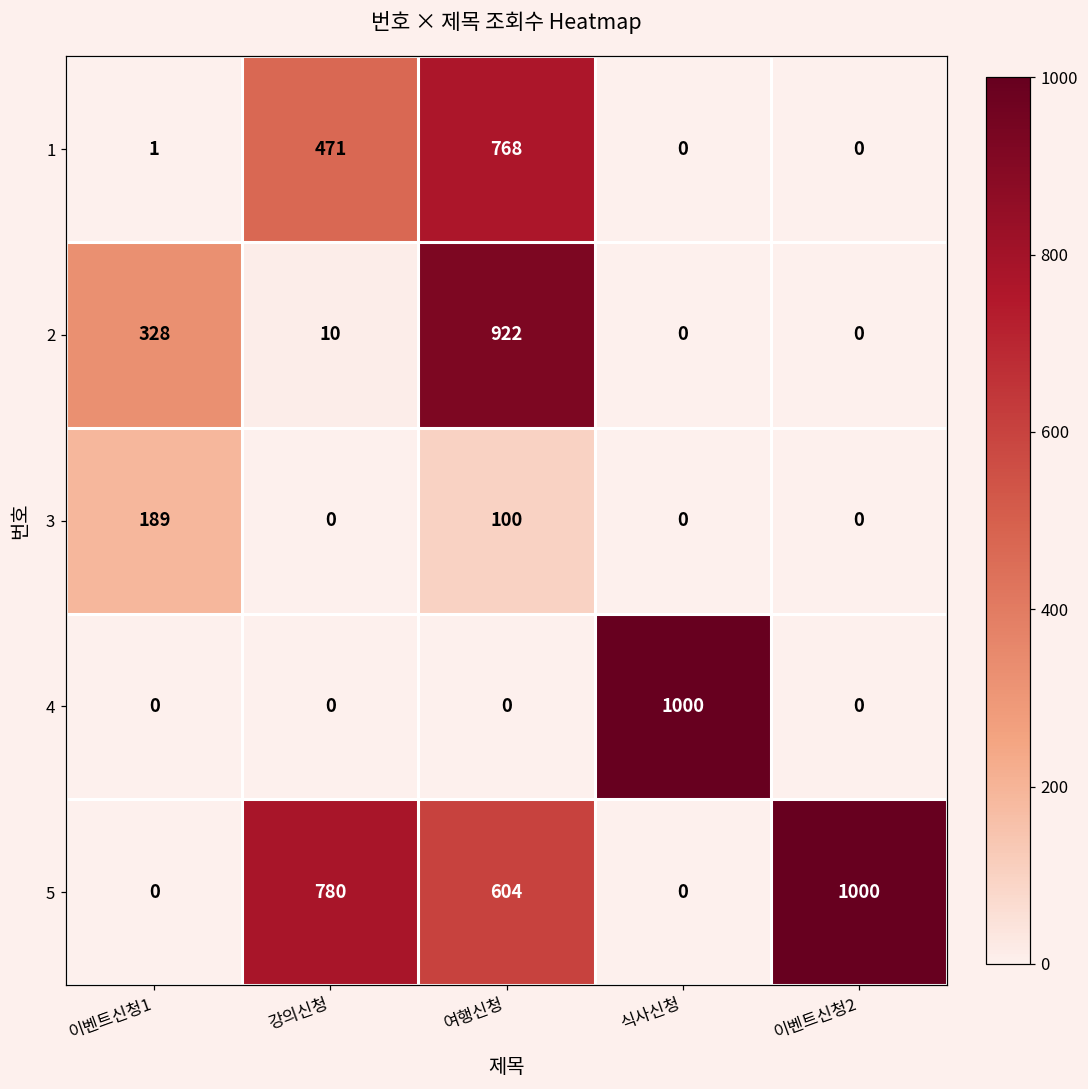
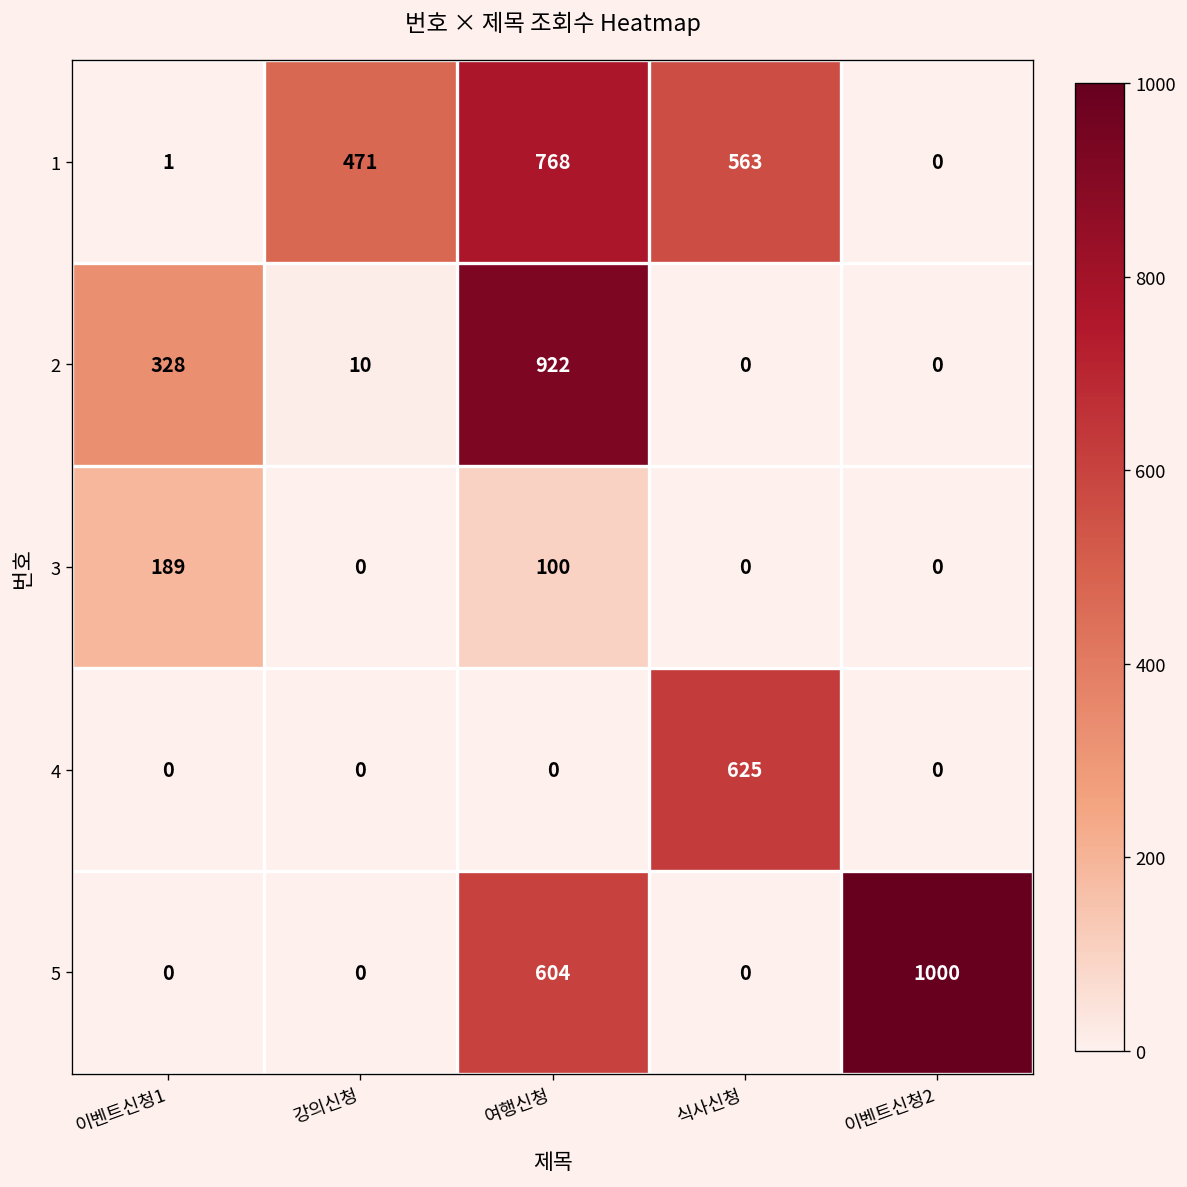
  {
    "1": {
      "이벤트신청1": 1,
      "강의신청": 471,
      "여행신청": 768,
-     "식사신청": 0,
+     "식사신청": 563,
      "이벤트신청2": 0
    },
    "2": {
      "이벤트신청1": 328,
      "강의신청": 10,
      "여행신청": 922,
      "식사신청": 0,
      "이벤트신청2": 0
    },
    "3": {
      "이벤트신청1": 189,
      "강의신청": 0,
      "여행신청": 100,
      "식사신청": 0,
      "이벤트신청2": 0
    },
    "4": {
      "이벤트신청1": 0,
      "강의신청": 0,
      "여행신청": 0,
-     "식사신청": 1000,
+     "식사신청": 625,
      "이벤트신청2": 0
    },
    "5": {
      "이벤트신청1": 0,
-     "강의신청": 780,
+     "강의신청": 0,
      "여행신청": 604,
      "식사신청": 0,
      "이벤트신청2": 1000
    }
  }
